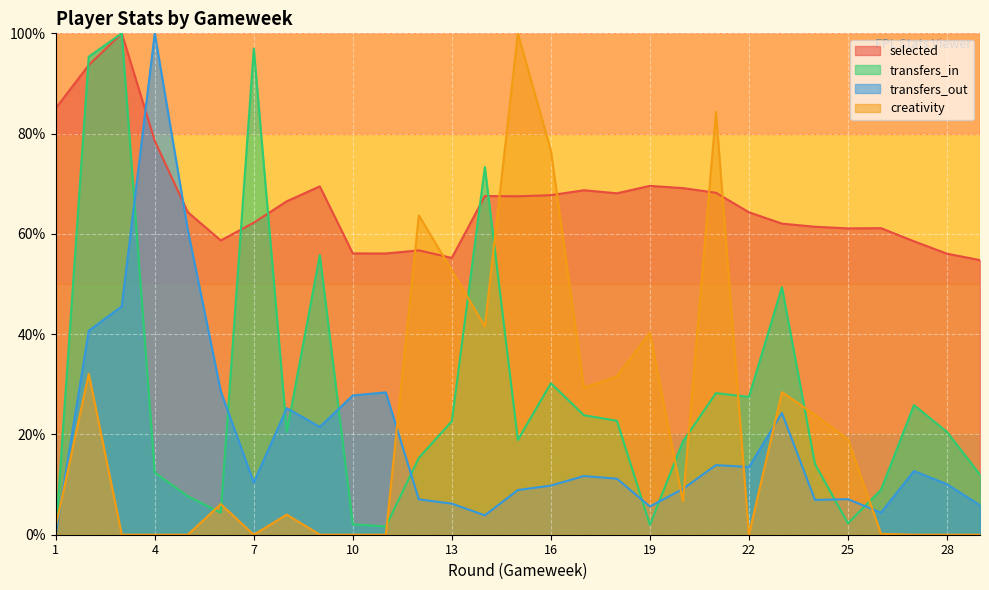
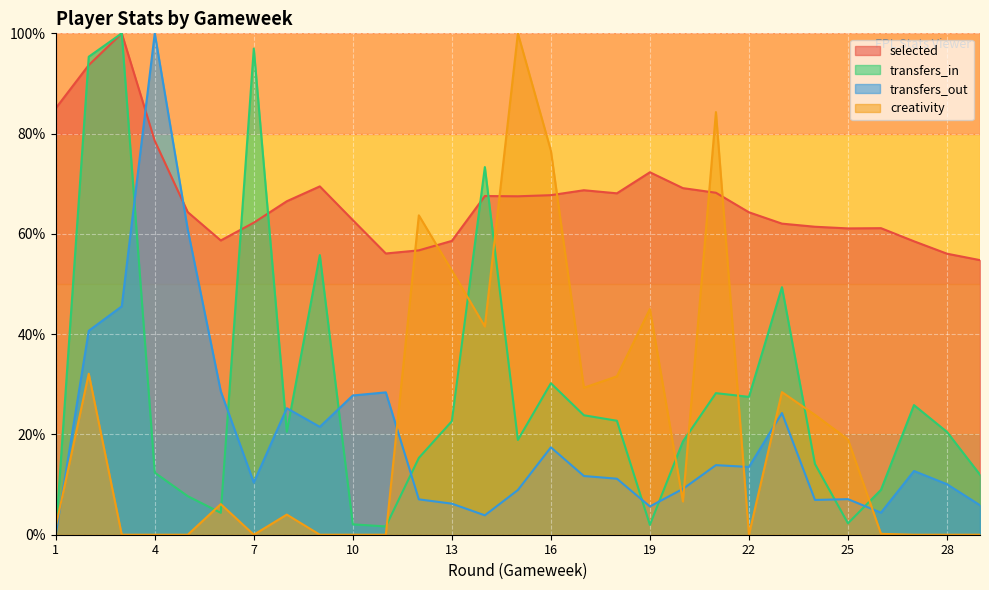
  {
    "selected": {
      "1": "85%",
      "4": "79%",
      "7": "62%",
-     "10": "56%",
-     "13": "55%",
+     "10": "63%",
+     "13": "59%",
      "16": "68%",
-     "19": "70%",
+     "19": "72%",
      "22": "64%",
      "25": "61%",
      "28": "56%"
    },
    "transfers_in": {
      "4": "12%",
      "7": "97%",
      "10": "2%",
      "13": "23%",
      "16": "30%",
      "19": "2%",
      "22": "27%",
      "25": "2%",
      "28": "21%"
    },
    "transfers_out": {
      "4": "100%",
      "7": "10%",
      "10": "28%",
      "13": "6%",
-     "16": "10%",
+     "16": "17%",
      "19": "6%",
      "22": "14%",
      "25": "7%",
      "28": "10%"
    },
    "creativity": {
      "1": "2%",
      "4": "0%",
      "7": "0%",
      "10": "0%",
      "13": "53%",
      "16": "77%",
-     "19": "40%",
+     "19": "45%",
      "22": "0%",
      "25": "19%",
      "28": "0%"
    }
  }
